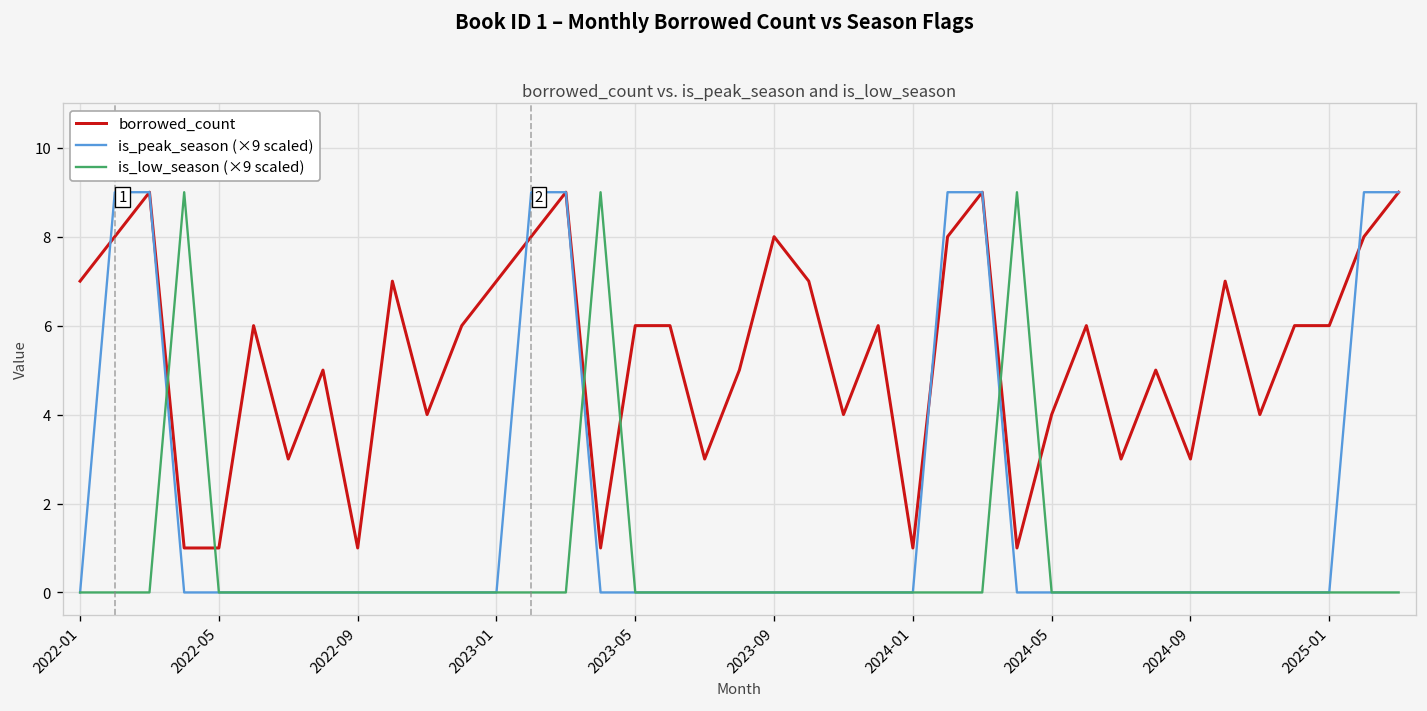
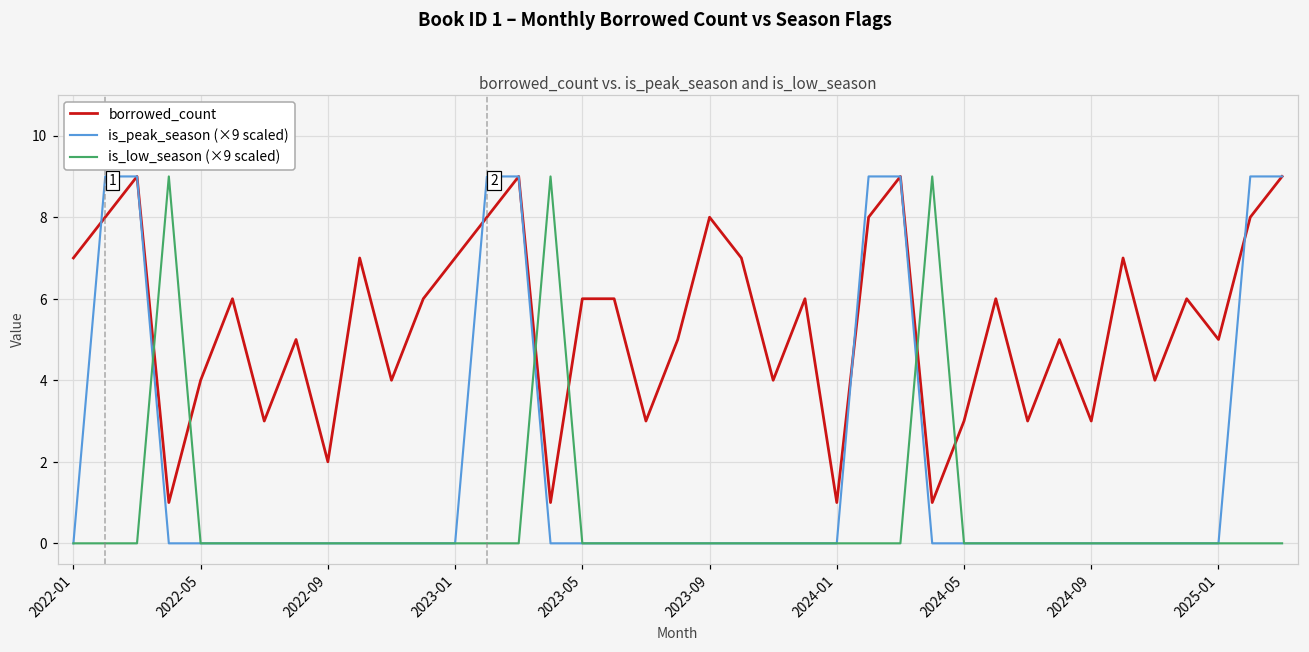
  {
    "borrowed_count": {
      "2022-01": 7,
-     "2022-05": 1,
-     "2022-09": 1,
+     "2022-05": 4,
+     "2022-09": 2,
      "2023-01": 7,
      "2023-05": 6,
      "2023-09": 8,
      "2024-01": 1,
-     "2024-05": 4,
+     "2024-05": 3,
      "2024-09": 3,
-     "2025-01": 6
+     "2025-01": 5
    }
  }
